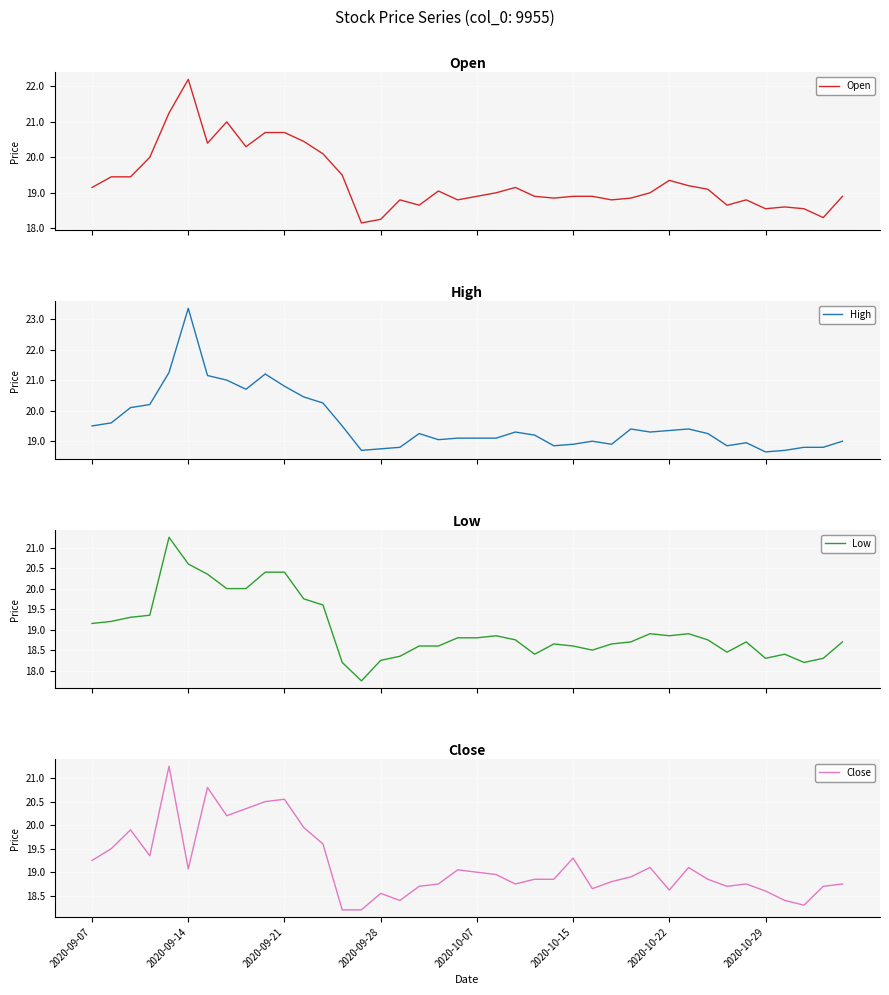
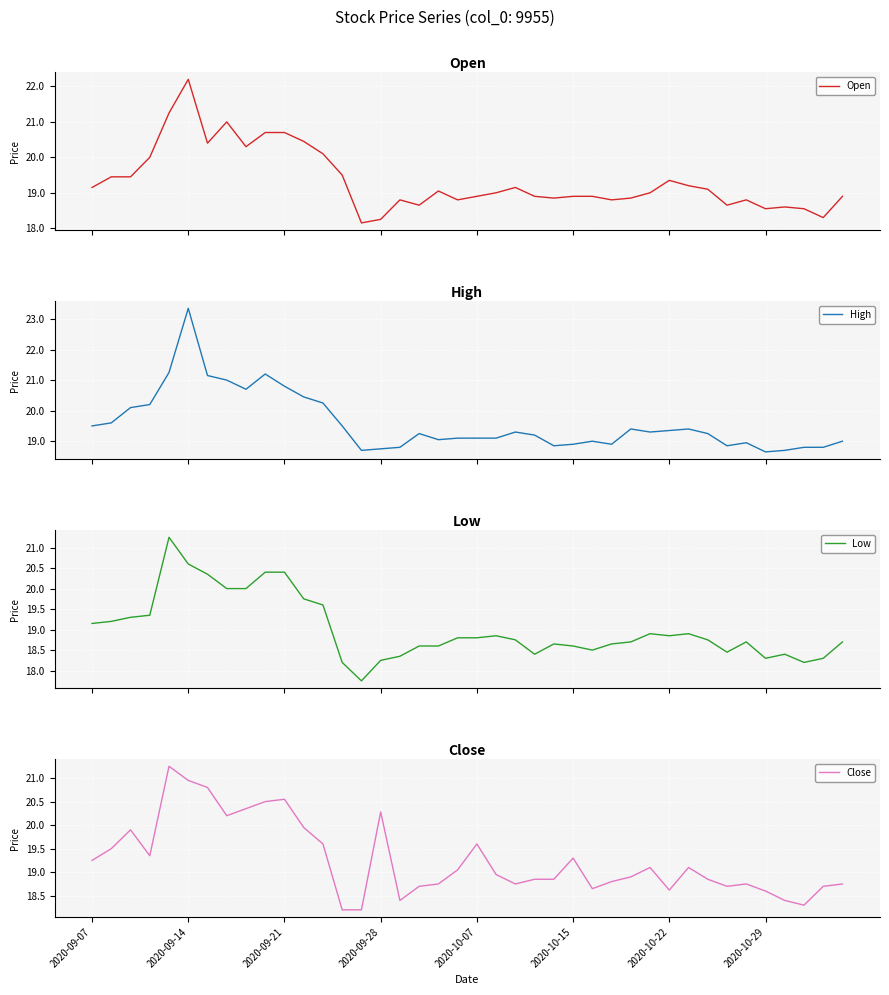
  {
    "Close": {
      "2020-09-07": 19.3,
-     "2020-09-14": 19.1,
+     "2020-09-14": 21.0,
      "2020-09-21": 20.6,
-     "2020-09-28": 18.6,
-     "2020-10-07": 19.0,
+     "2020-09-28": 20.3,
+     "2020-10-07": 19.6,
      "2020-10-15": 19.3,
      "2020-10-22": 18.6,
      "2020-10-29": 18.6
    }
  }
